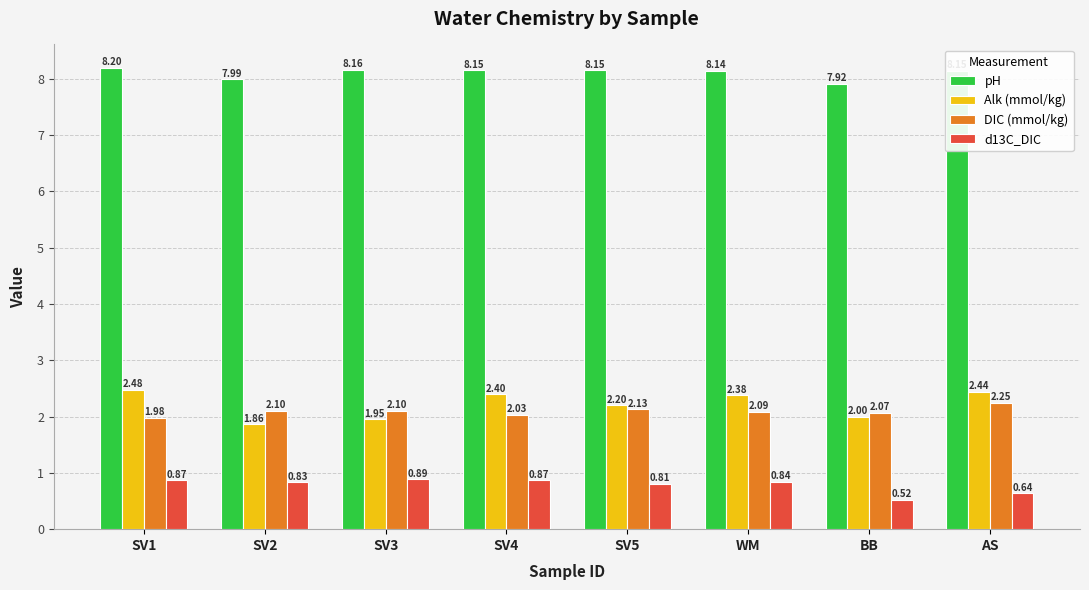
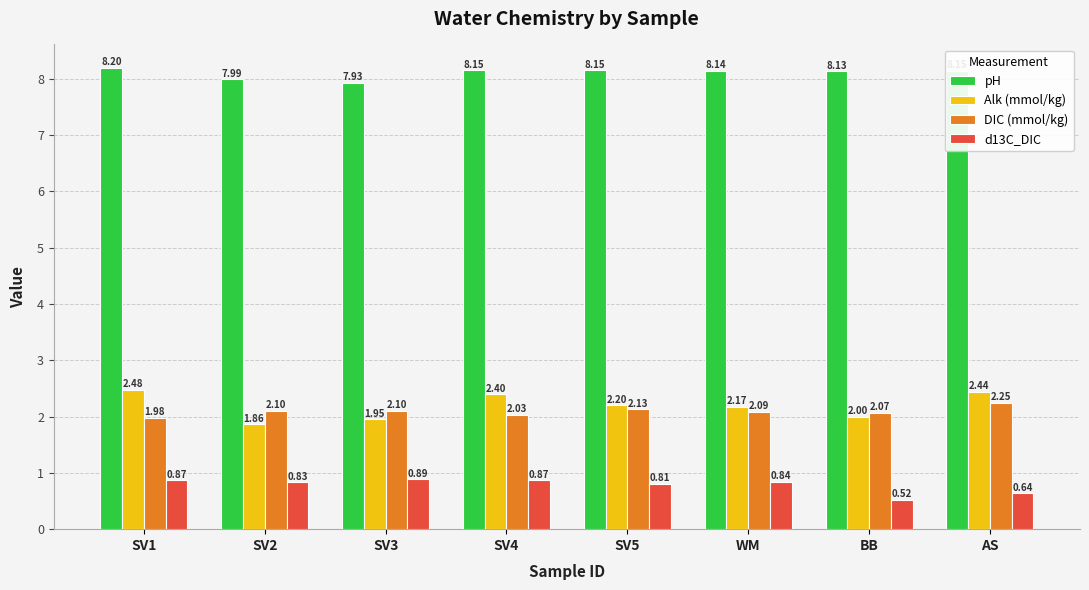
  {
    "pH": {
      "SV1": 8.20,
      "SV2": 7.99,
-     "SV3": 8.16,
+     "SV3": 7.93,
      "SV4": 8.15,
      "SV5": 8.15,
      "WM": 8.14,
-     "BB": 7.92
+     "BB": 8.13
    },
    "Alk (mmol/kg)": {
      "SV1": 2.48,
      "SV2": 1.86,
      "SV3": 1.95,
      "SV4": 2.40,
      "SV5": 2.20,
-     "WM": 2.38,
+     "WM": 2.17,
      "BB": 2.00,
      "AS": 2.44
    }
  }
